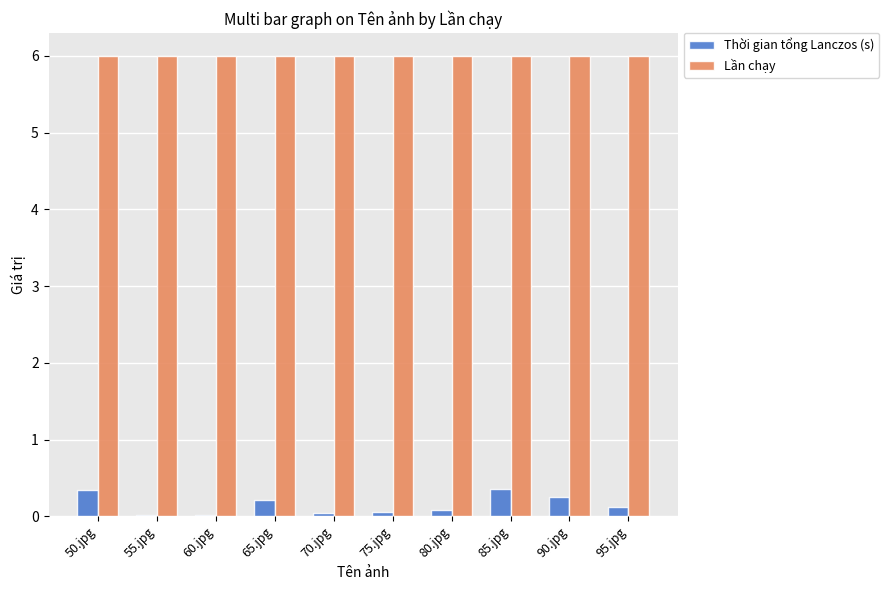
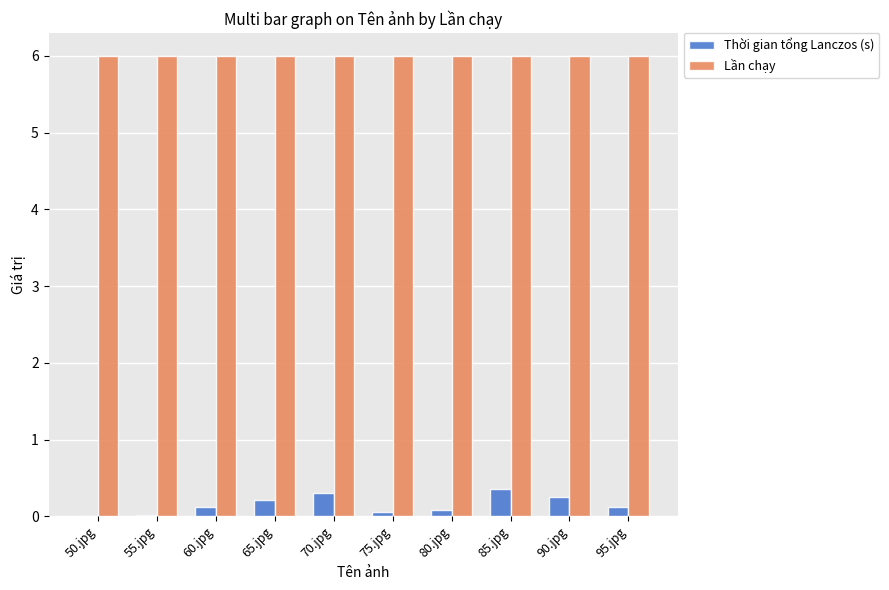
  {
    "Thời gian tổng Lanczos (s)": {
-     "50.jpg": 0.3,
-     "60.jpg": 0.0,
+     "50.jpg": 0.0,
+     "60.jpg": 0.1,
      "65.jpg": 0.2,
-     "70.jpg": 0.0,
+     "70.jpg": 0.3,
      "75.jpg": 0.1,
      "80.jpg": 0.1,
      "85.jpg": 0.4,
      "90.jpg": 0.3,
      "95.jpg": 0.1
    },
    "Lần chạy": {
      "50.jpg": 6.0,
      "55.jpg": 6.0,
      "60.jpg": 6.0,
      "65.jpg": 6.0,
      "70.jpg": 6.0,
      "75.jpg": 6.0,
      "80.jpg": 6.0,
      "85.jpg": 6.0,
      "90.jpg": 6.0,
      "95.jpg": 6.0
    }
  }
